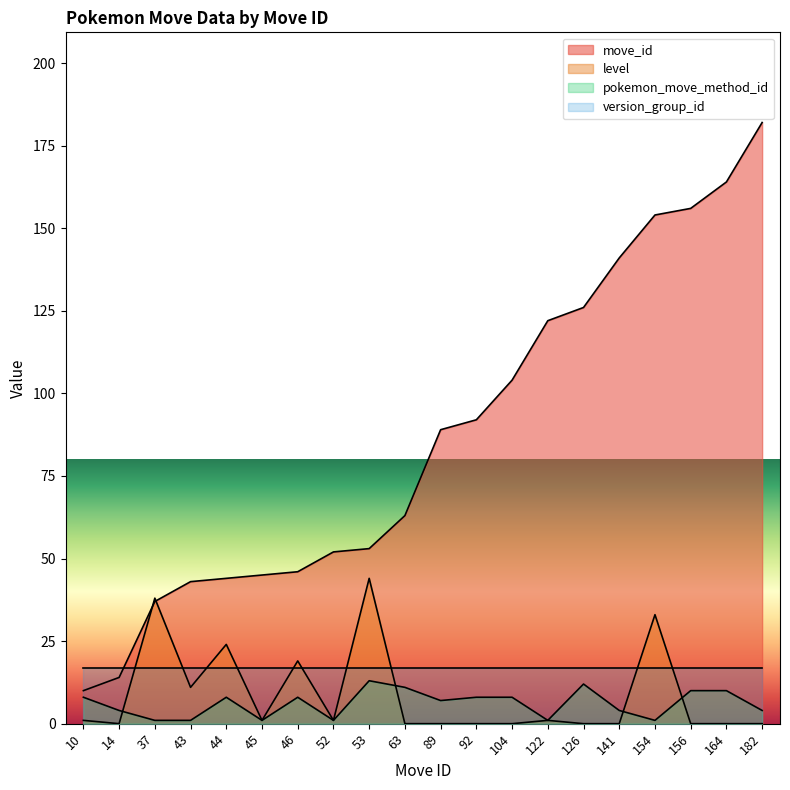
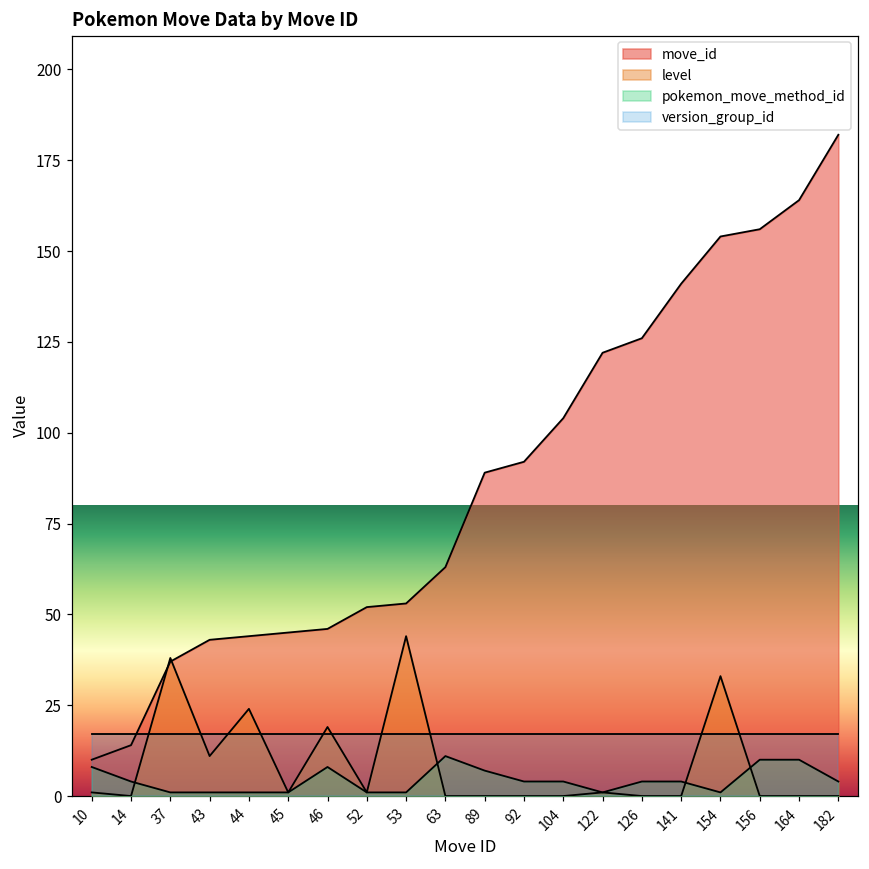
  {
    "pokemon_move_method_id": {
      "10": 8,
      "14": 4,
      "37": 1,
      "43": 1,
-     "44": 8,
+     "44": 1,
      "46": 8,
-     "53": 13,
+     "53": 1,
      "63": 11,
      "89": 7,
-     "92": 8,
-     "104": 8,
-     "126": 12,
+     "92": 4,
+     "104": 4,
+     "126": 4,
      "141": 4,
      "154": 1,
      "156": 10,
      "164": 10,
      "182": 4
    },
    "version_group_id": {
      "10": 17,
      "14": 17,
      "37": 17,
      "43": 17,
      "44": 17,
      "45": 17,
      "46": 17,
      "52": 17,
      "53": 17,
      "63": 17,
      "89": 17,
      "92": 17,
      "104": 17,
      "122": 17,
      "126": 17,
      "141": 17,
      "154": 17,
      "156": 17,
      "164": 17,
      "182": 17
    }
  }
